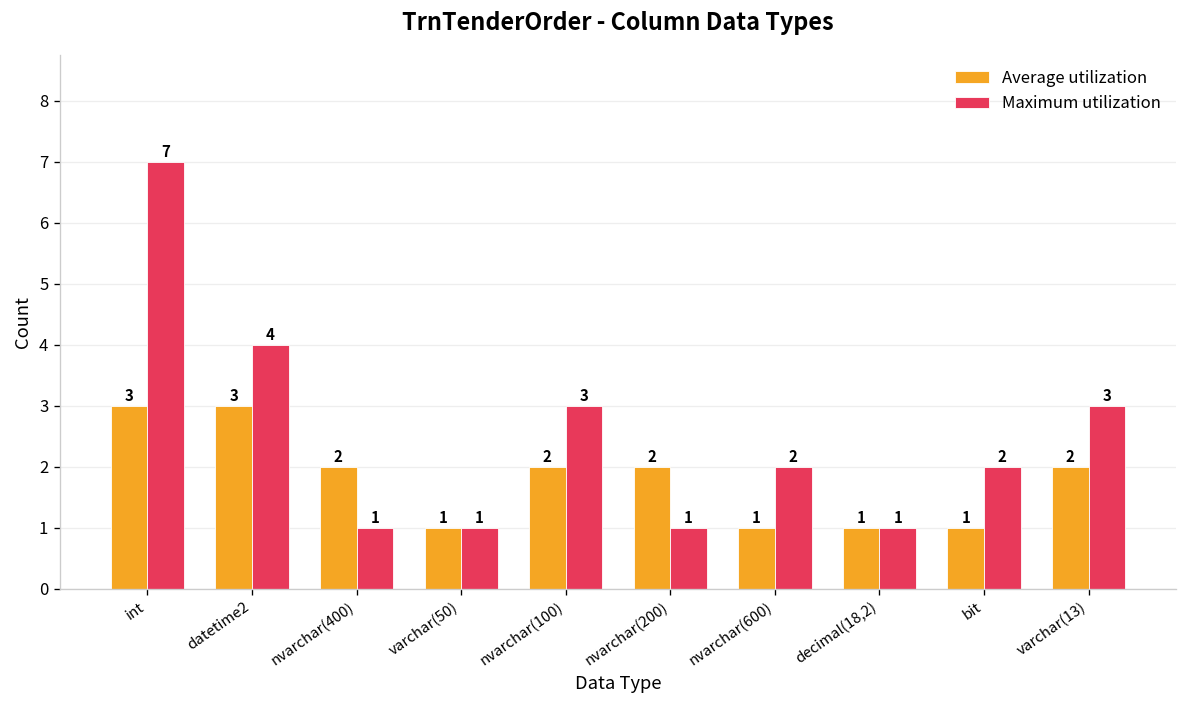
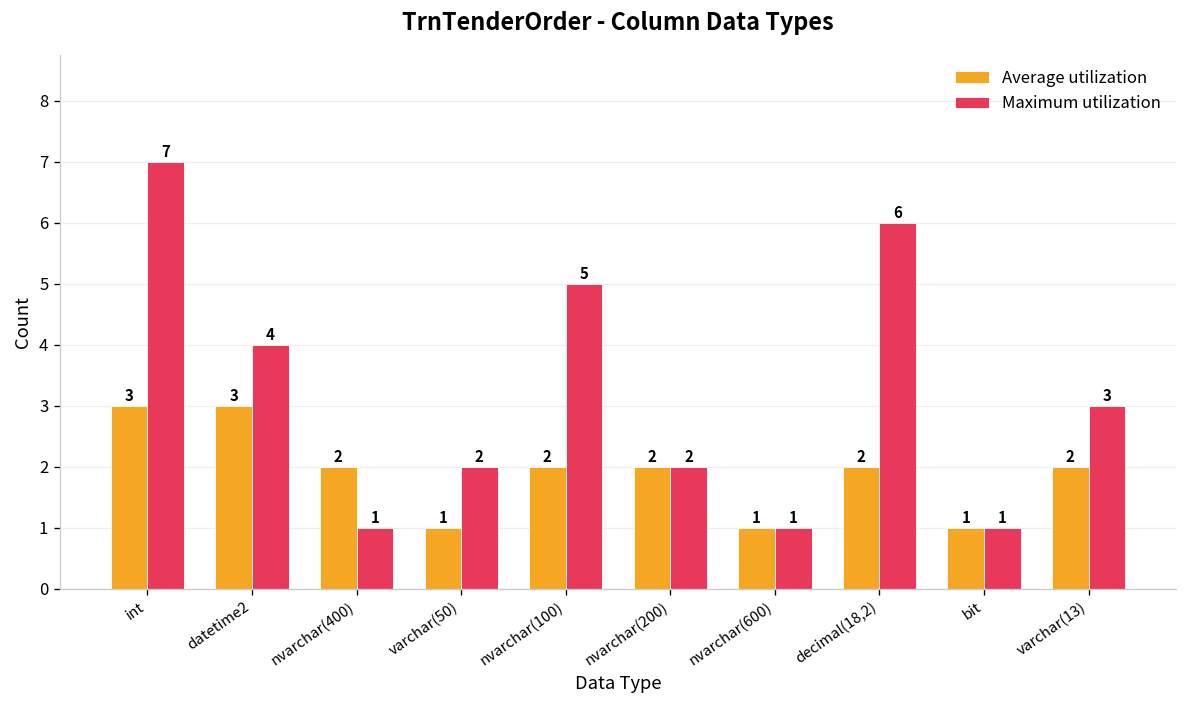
  {
    "Average utilization": {
      "int": 3,
      "datetime2": 3,
      "nvarchar(400)": 2,
      "varchar(50)": 1,
      "nvarchar(100)": 2,
      "nvarchar(200)": 2,
      "nvarchar(600)": 1,
-     "decimal(18,2)": 1,
+     "decimal(18,2)": 2,
      "bit": 1,
      "varchar(13)": 2
    },
    "Maximum utilization": {
      "int": 7,
      "datetime2": 4,
      "nvarchar(400)": 1,
-     "varchar(50)": 1,
-     "nvarchar(100)": 3,
-     "nvarchar(200)": 1,
-     "nvarchar(600)": 2,
-     "decimal(18,2)": 1,
-     "bit": 2,
+     "varchar(50)": 2,
+     "nvarchar(100)": 5,
+     "nvarchar(200)": 2,
+     "nvarchar(600)": 1,
+     "decimal(18,2)": 6,
+     "bit": 1,
      "varchar(13)": 3
    }
  }
